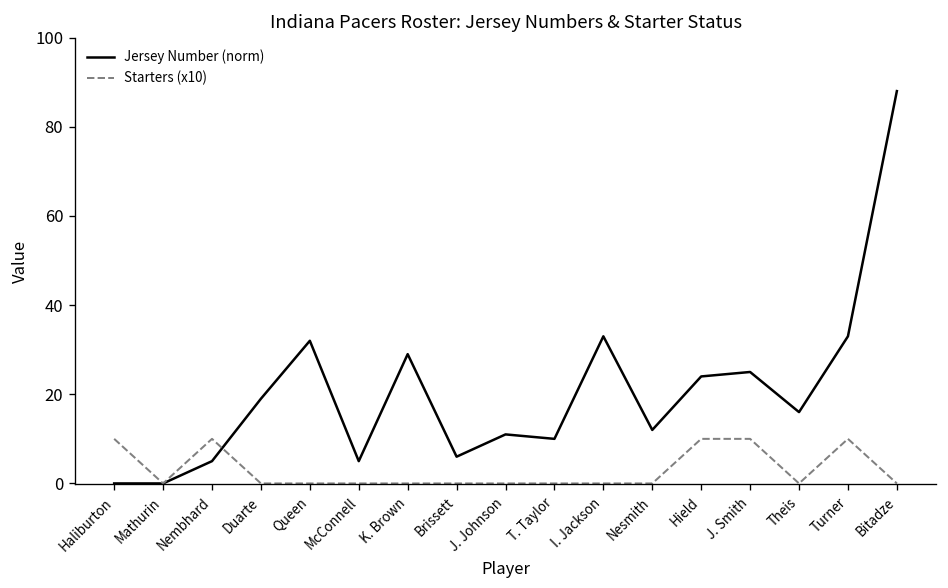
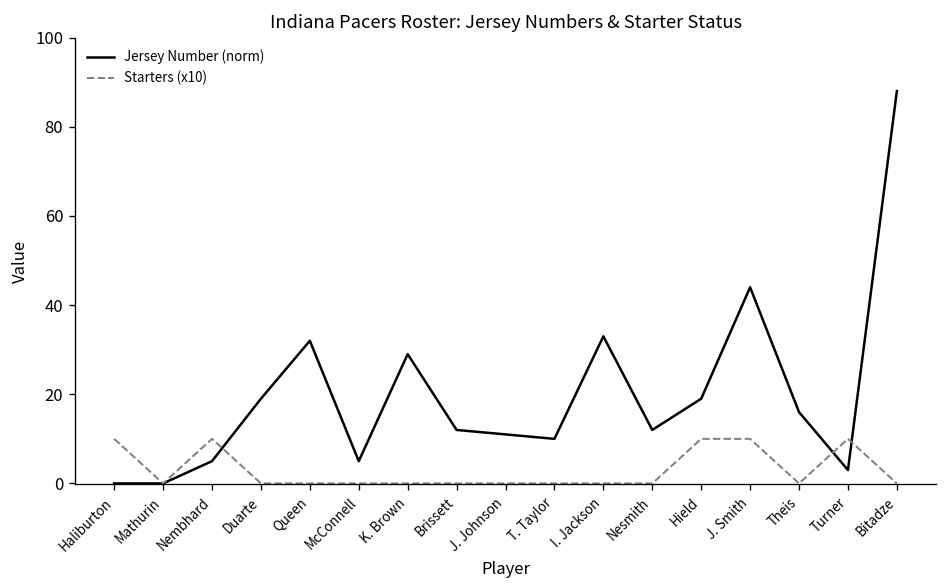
  {
    "Jersey Number (norm)": {
      "Haliburton": 0,
      "Nembhard": 5,
      "Duarte": 19,
      "Queen": 32,
      "McConnell": 5,
      "K. Brown": 29,
-     "Brissett": 6,
+     "Brissett": 12,
      "J. Johnson": 11,
      "T. Taylor": 10,
      "I. Jackson": 33,
      "Nesmith": 12,
-     "Hield": 24,
-     "J. Smith": 25,
+     "Hield": 19,
+     "J. Smith": 44,
      "Theis": 16,
-     "Turner": 33,
+     "Turner": 3,
      "Bitadze": 88
    },
    "Starters (x10)": {
      "Haliburton": 10,
      "Nembhard": 10,
      "Duarte": 0,
      "Queen": 0,
      "McConnell": 0,
      "K. Brown": 0,
      "Brissett": 0,
      "J. Johnson": 0,
      "T. Taylor": 0,
      "I. Jackson": 0,
      "Nesmith": 0,
      "Hield": 10,
      "J. Smith": 10,
      "Theis": 0,
      "Turner": 10,
      "Bitadze": 0
    }
  }
